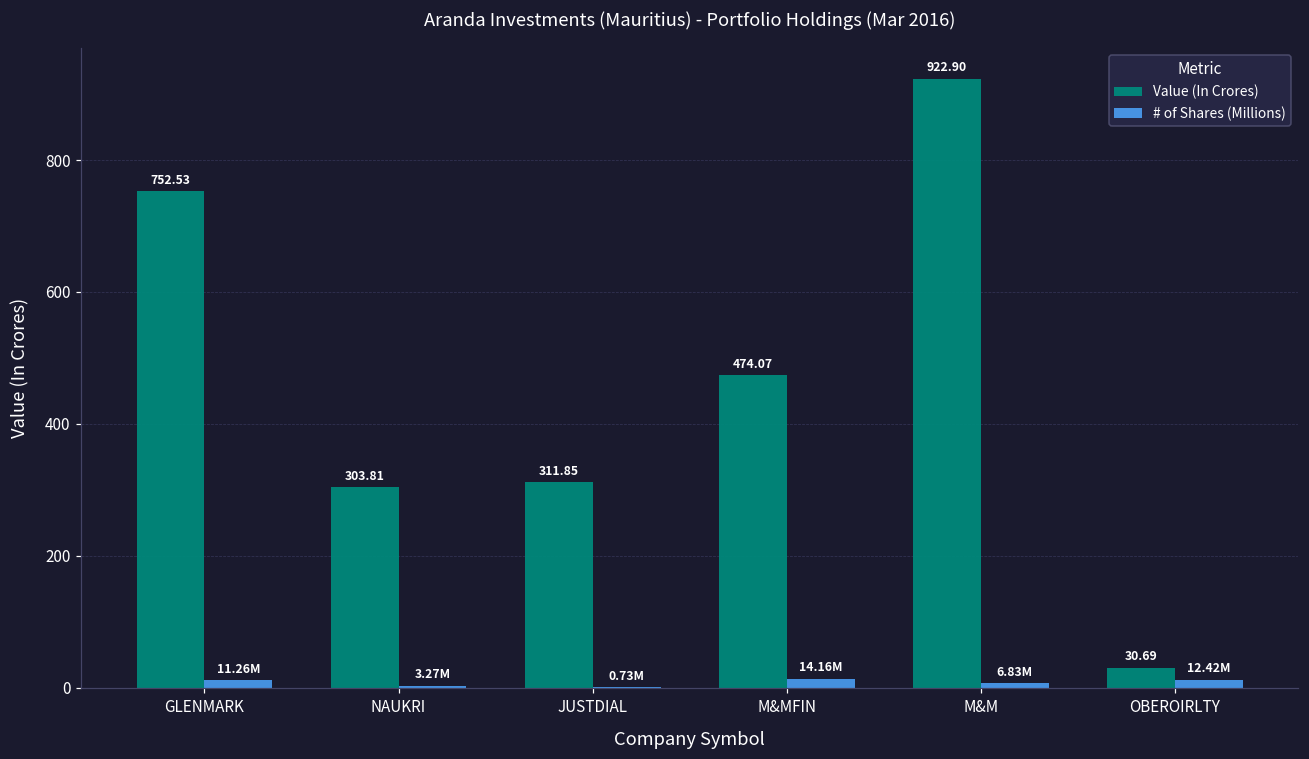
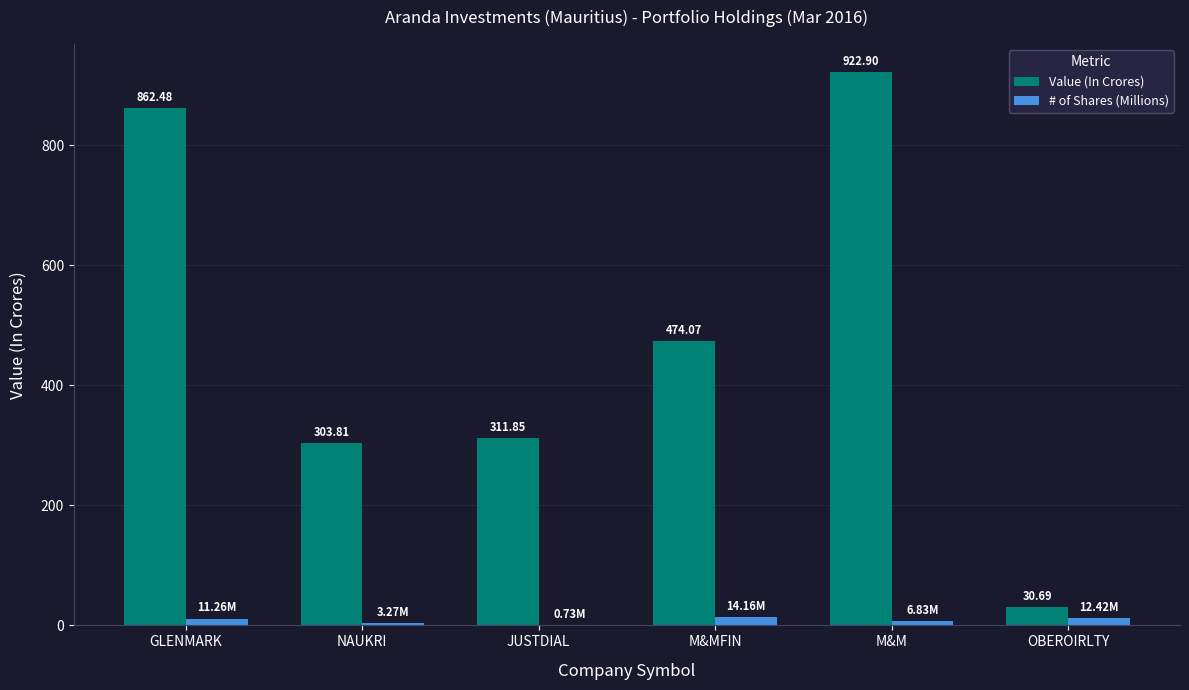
  {
    "Value (In Crores)": {
-     "GLENMARK": "752.53",
+     "GLENMARK": "862.48",
      "NAUKRI": "303.81",
      "JUSTDIAL": "311.85",
      "M&MFIN": "474.07",
      "M&M": "922.90",
      "OBEROIRLTY": "30.69"
    },
    "# of Shares (Millions)": {
      "GLENMARK": "11.26M",
      "NAUKRI": "3.27M",
      "JUSTDIAL": "0.73M",
      "M&MFIN": "14.16M",
      "M&M": "6.83M",
      "OBEROIRLTY": "12.42M"
    }
  }
